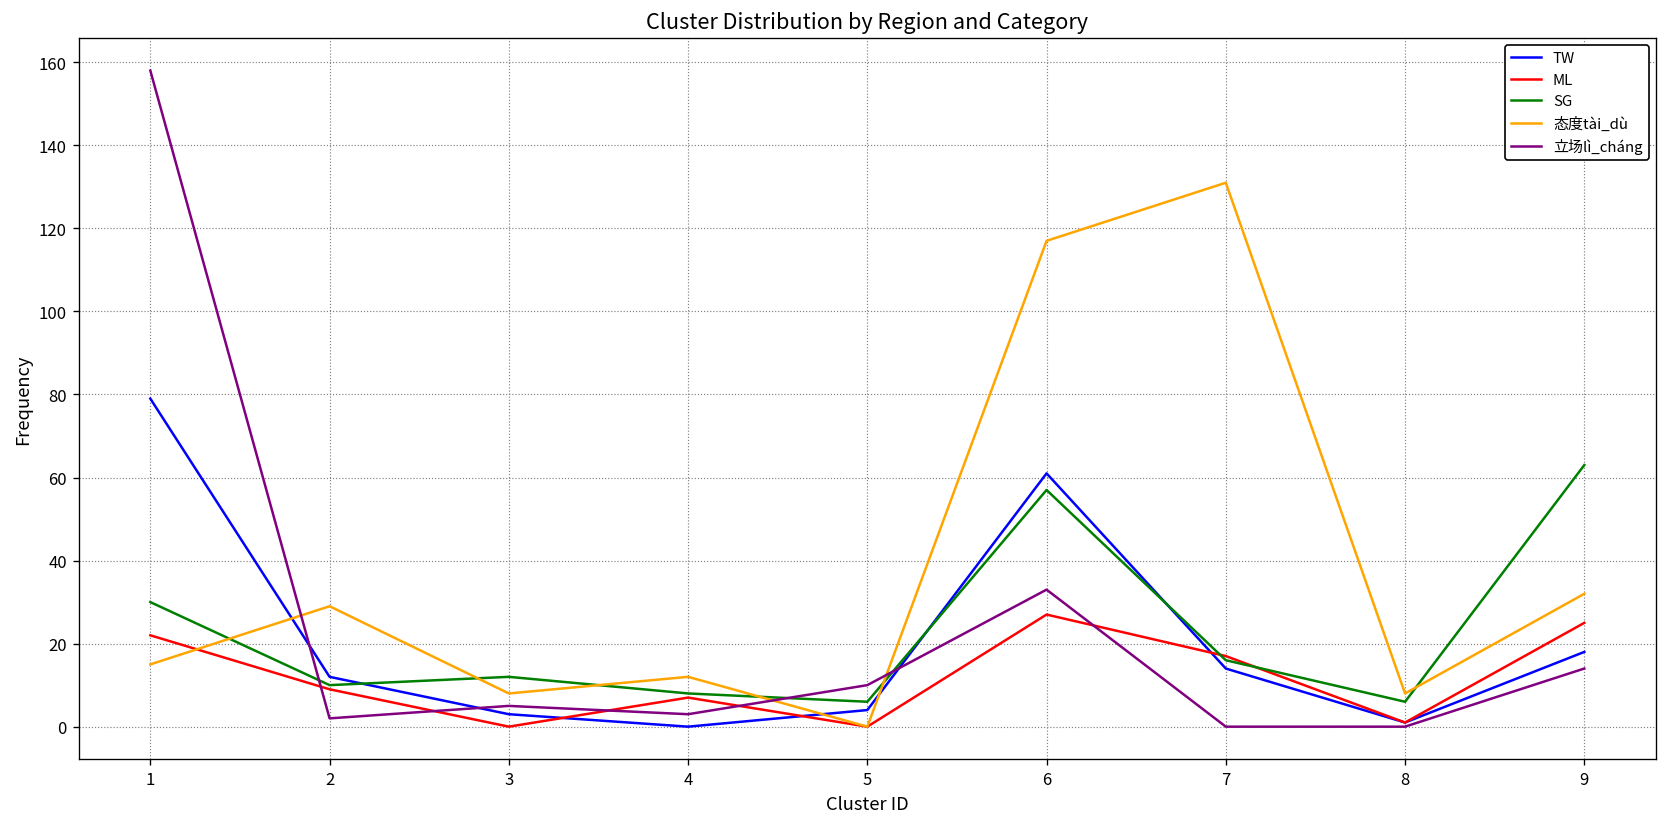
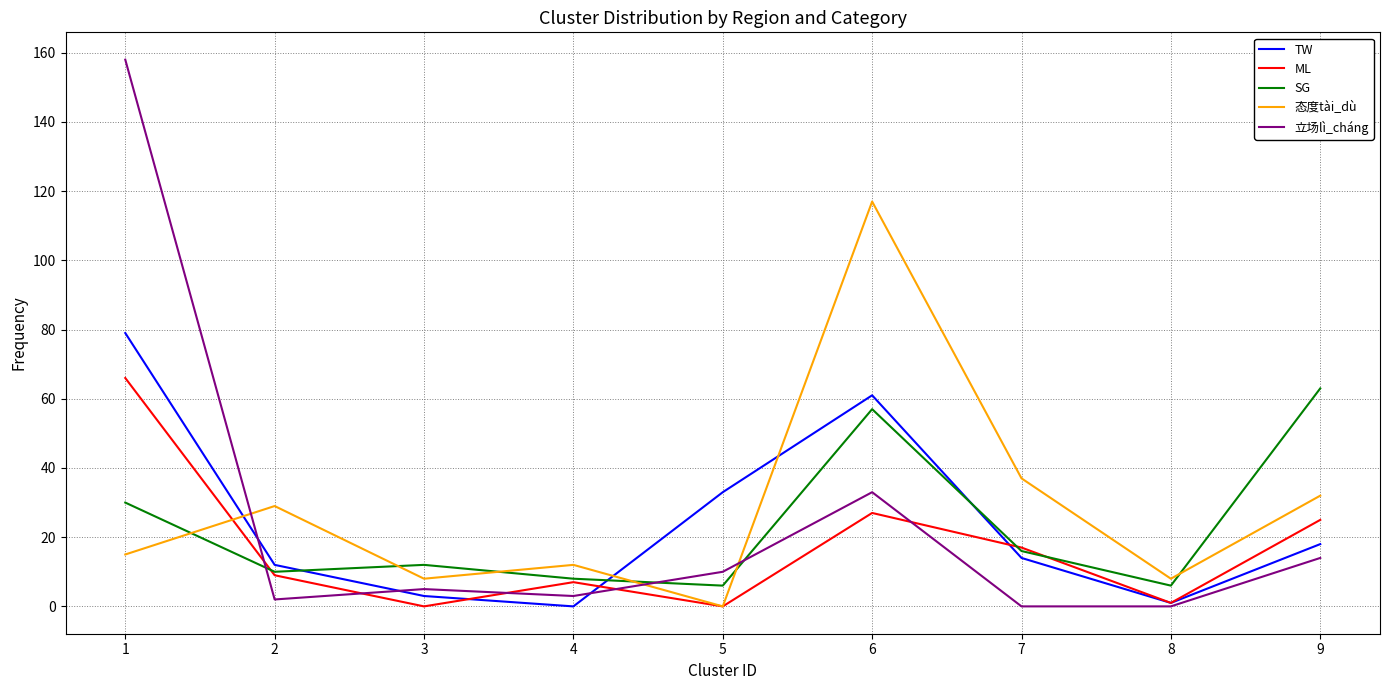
  {
    "TW": {
      "1": 79,
      "2": 12,
      "3": 3,
      "4": 0,
-     "5": 4,
+     "5": 33,
      "6": 61,
      "7": 14,
      "9": 18
    },
    "ML": {
-     "1": 22,
+     "1": 66,
      "2": 9,
      "3": 0,
      "4": 7,
      "6": 27,
      "7": 17,
      "9": 25
    },
    "SG": {
      "1": 30,
      "2": 10,
      "3": 12,
      "4": 8,
      "5": 6,
      "6": 57,
      "7": 16,
      "8": 6,
      "9": 63
    },
    "态度tài_dù": {
      "1": 15,
      "2": 29,
      "3": 8,
      "4": 12,
      "6": 117,
-     "7": 131,
+     "7": 37,
      "8": 8,
      "9": 32
    },
    "立场lì_cháng": {
      "1": 158,
      "2": 2,
      "3": 5,
      "4": 3,
      "5": 10,
      "6": 33,
      "7": 0,
      "8": 0,
      "9": 14
    }
  }
